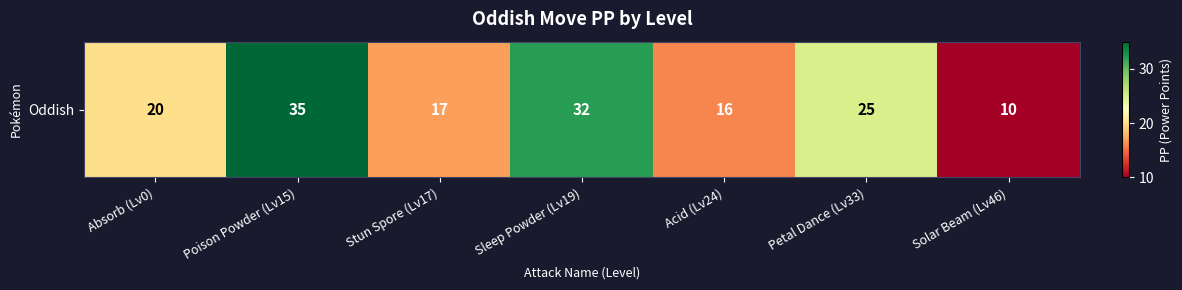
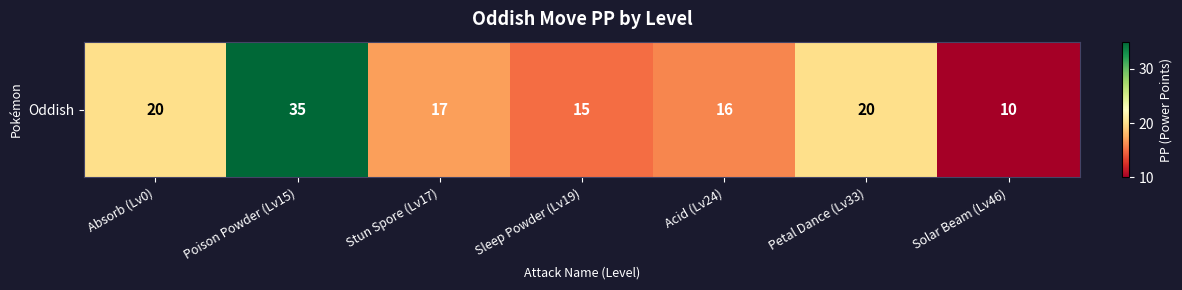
  {
    "Oddish": {
      "Absorb (Lv0)": 20,
      "Poison Powder (Lv15)": 35,
      "Stun Spore (Lv17)": 17,
-     "Sleep Powder (Lv19)": 32,
+     "Sleep Powder (Lv19)": 15,
      "Acid (Lv24)": 16,
-     "Petal Dance (Lv33)": 25,
+     "Petal Dance (Lv33)": 20,
      "Solar Beam (Lv46)": 10
    }
  }
